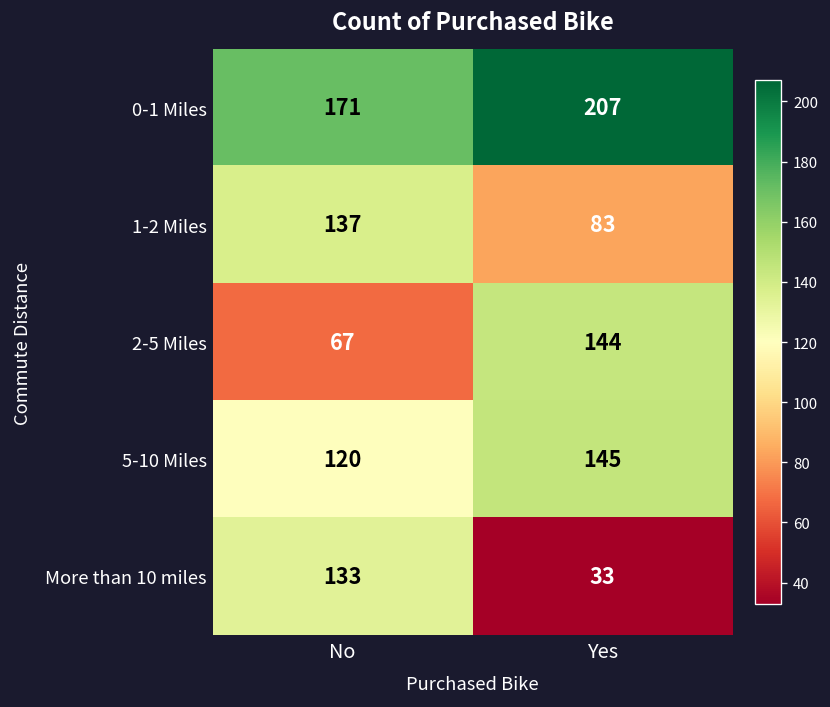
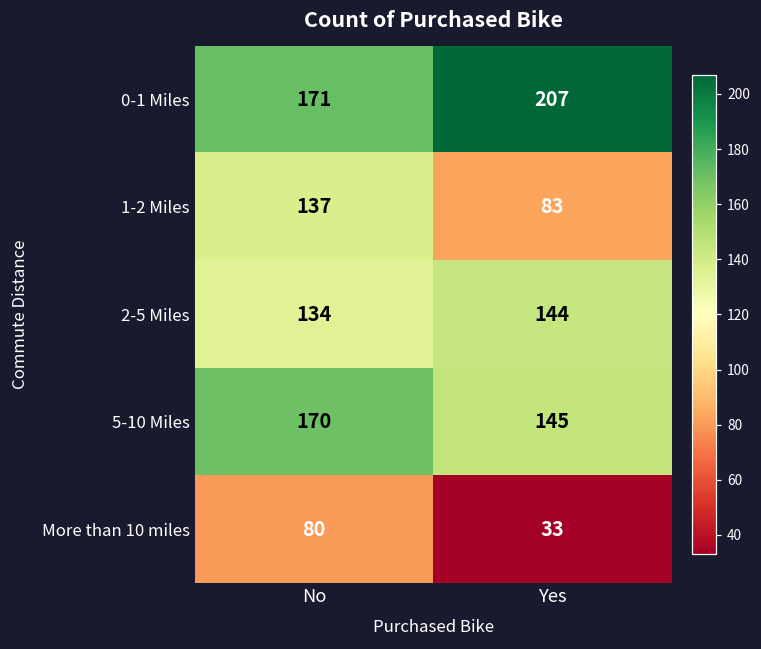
  {
    "0-1 Miles": {
      "No": 171,
      "Yes": 207
    },
    "1-2 Miles": {
      "No": 137,
      "Yes": 83
    },
    "2-5 Miles": {
-     "No": 67,
+     "No": 134,
      "Yes": 144
    },
    "5-10 Miles": {
-     "No": 120,
+     "No": 170,
      "Yes": 145
    },
    "More than 10 miles": {
-     "No": 133,
+     "No": 80,
      "Yes": 33
    }
  }
